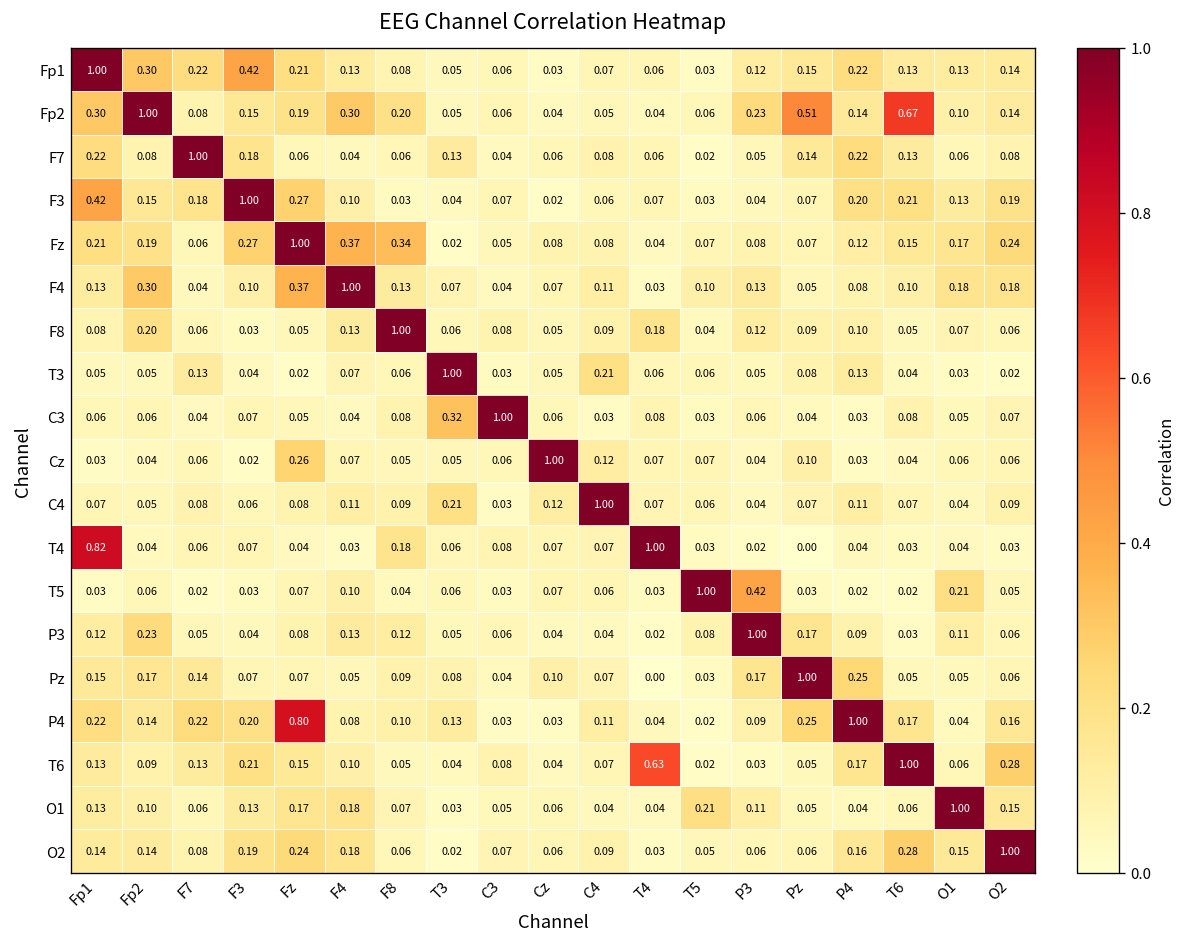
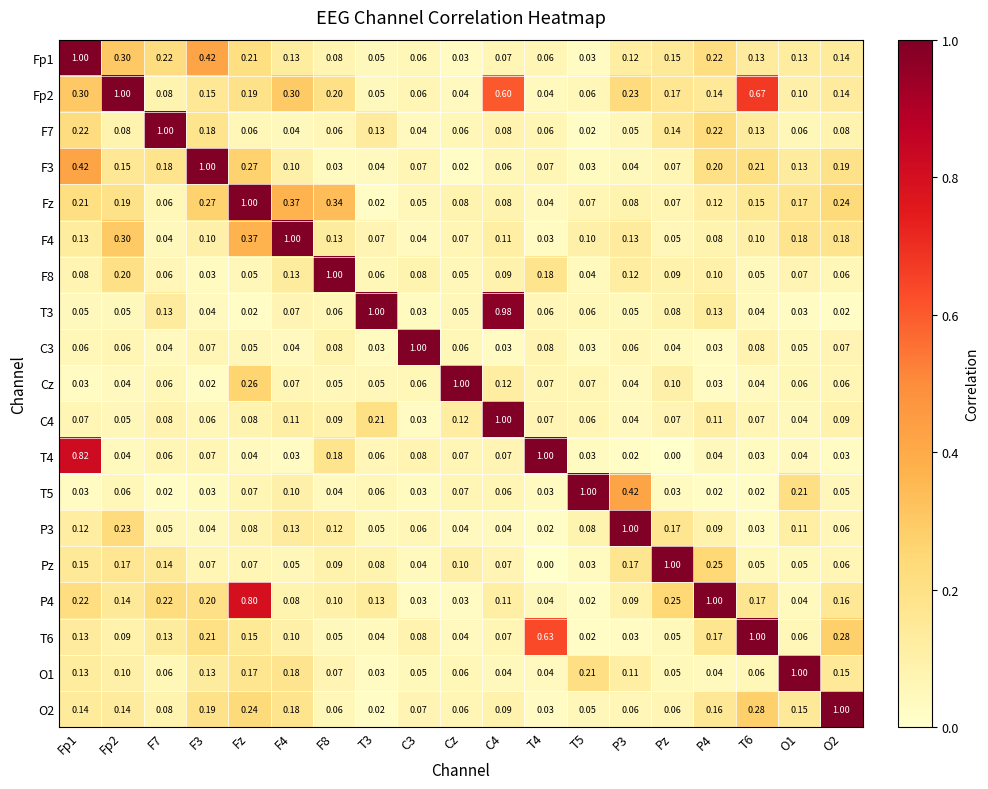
  {
    "Fp2": {
      "Fp1": 0.30,
      "Fp2": 1.00,
      "F7": 0.08,
      "F3": 0.15,
      "Fz": 0.19,
      "F4": 0.30,
      "F8": 0.20,
      "T3": 0.05,
      "C3": 0.06,
      "Cz": 0.04,
-     "C4": 0.05,
+     "C4": 0.60,
      "T4": 0.04,
      "T5": 0.06,
      "P3": 0.23,
-     "Pz": 0.51,
+     "Pz": 0.17,
      "P4": 0.14,
      "T6": 0.67,
      "O1": 0.10,
      "O2": 0.14
    },
    "T3": {
      "Fp1": 0.05,
      "Fp2": 0.05,
      "F7": 0.13,
      "F3": 0.04,
      "Fz": 0.02,
      "F4": 0.07,
      "F8": 0.06,
      "T3": 1.00,
      "C3": 0.03,
      "Cz": 0.05,
-     "C4": 0.21,
+     "C4": 0.98,
      "T4": 0.06,
      "T5": 0.06,
      "P3": 0.05,
      "Pz": 0.08,
      "P4": 0.13,
      "T6": 0.04,
      "O1": 0.03,
      "O2": 0.02
    },
    "C3": {
      "Fp1": 0.06,
      "Fp2": 0.06,
      "F7": 0.04,
      "F3": 0.07,
      "Fz": 0.05,
      "F4": 0.04,
      "F8": 0.08,
-     "T3": 0.32,
+     "T3": 0.03,
      "C3": 1.00,
      "Cz": 0.06,
      "C4": 0.03,
      "T4": 0.08,
      "T5": 0.03,
      "P3": 0.06,
      "Pz": 0.04,
      "P4": 0.03,
      "T6": 0.08,
      "O1": 0.05,
      "O2": 0.07
    }
  }
